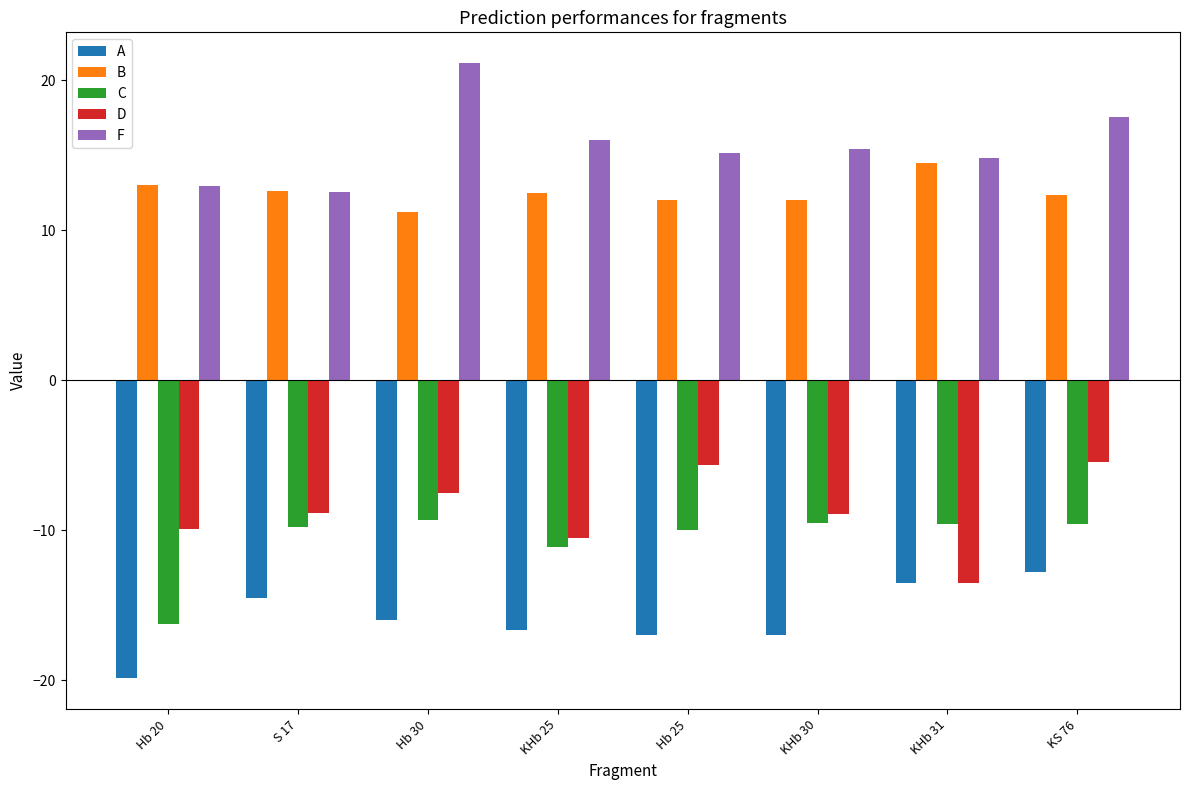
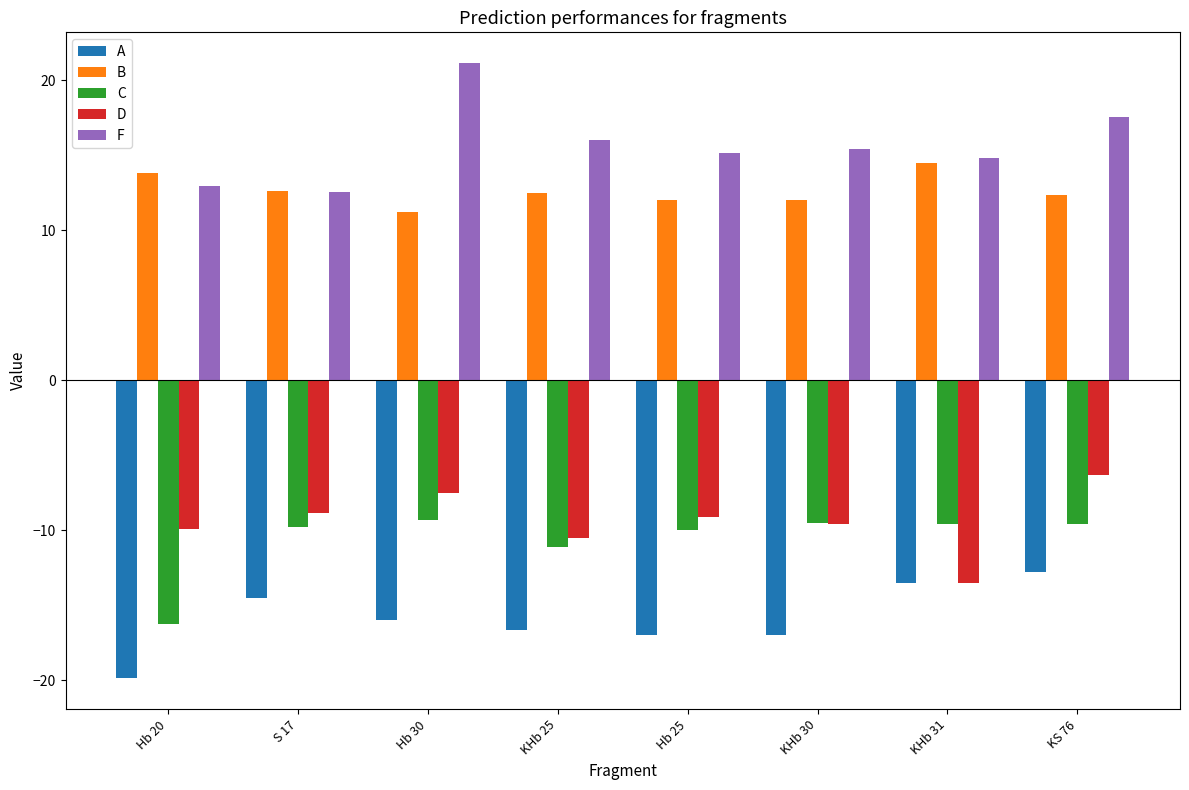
  {
    "A": {
      "Hb 20": -19.9,
      "S 17": -14.5,
      "Hb 30": -16.0,
      "KHb 25": -16.7,
      "Hb 25": -17.0,
      "KHb 30": -17.0,
      "KHb 31": -13.5,
      "KS 76": -12.8
    },
    "B": {
-     "Hb 20": 13.1,
+     "Hb 20": 13.8,
      "S 17": 12.6,
      "Hb 30": 11.2,
      "KHb 25": 12.5,
      "Hb 25": 12.0,
      "KHb 30": 12.0,
      "KHb 31": 14.5,
      "KS 76": 12.3
    },
    "C": {
      "Hb 20": -16.3,
      "S 17": -9.8,
      "Hb 30": -9.4,
      "KHb 25": -11.1,
      "Hb 25": -10.0,
      "KHb 30": -9.5,
      "KHb 31": -9.6,
      "KS 76": -9.6
    },
    "D": {
      "Hb 20": -9.9,
      "S 17": -8.9,
      "Hb 30": -7.5,
      "KHb 25": -10.5,
-     "Hb 25": -5.7,
-     "KHb 30": -8.9,
+     "Hb 25": -9.1,
+     "KHb 30": -9.6,
      "KHb 31": -13.5,
-     "KS 76": -5.4
+     "KS 76": -6.3
    },
    "F": {
      "Hb 20": 12.9,
      "S 17": 12.6,
      "Hb 30": 21.2,
      "KHb 25": 16.0,
      "Hb 25": 15.1,
      "KHb 30": 15.4,
      "KHb 31": 14.8,
      "KS 76": 17.6
    }
  }
